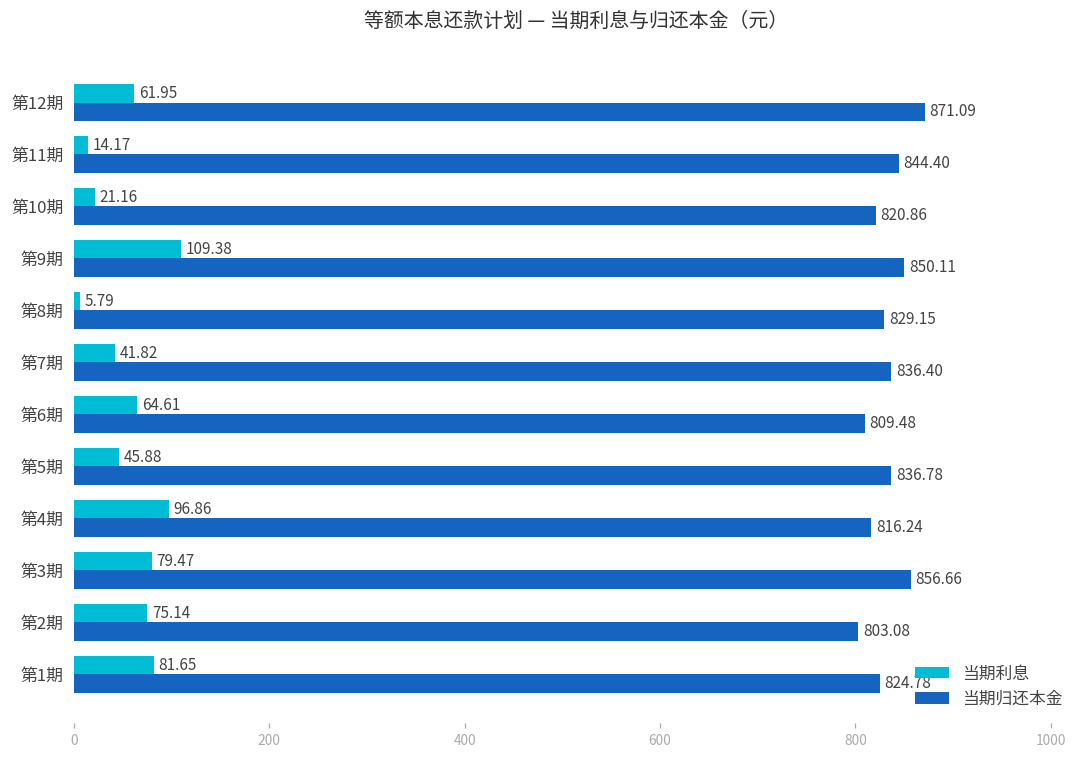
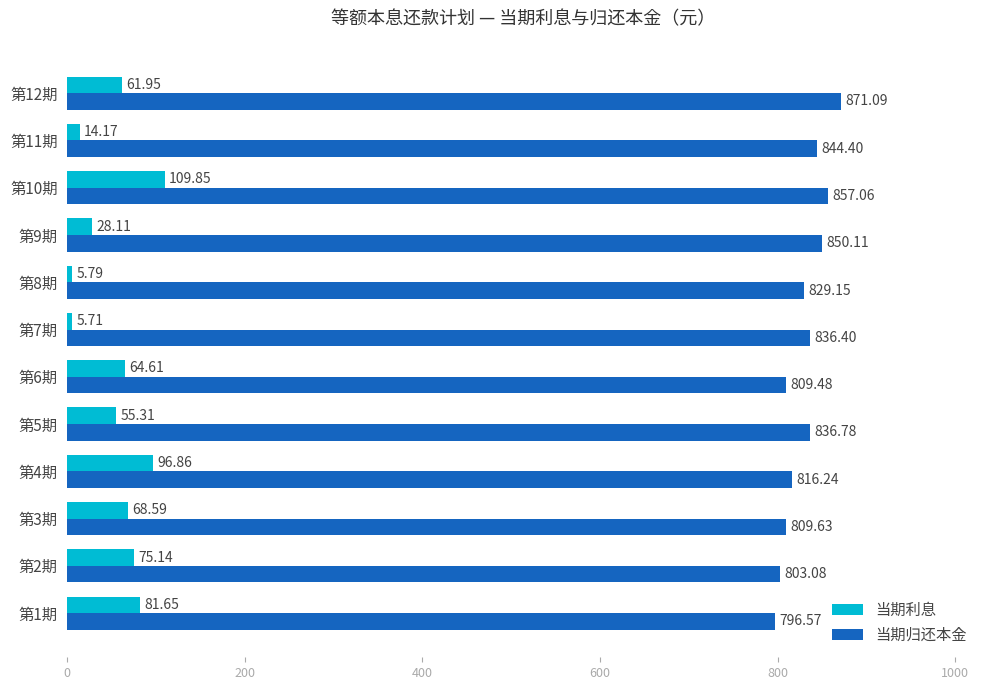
  {
    "当期利息": {
      "第12期": 61.95,
      "第11期": 14.17,
-     "第10期": 21.16,
-     "第9期": 109.38,
+     "第10期": 109.85,
+     "第9期": 28.11,
      "第8期": 5.79,
-     "第7期": 41.82,
+     "第7期": 5.71,
      "第6期": 64.61,
-     "第5期": 45.88,
+     "第5期": 55.31,
      "第4期": 96.86,
-     "第3期": 79.47,
+     "第3期": 68.59,
      "第2期": 75.14,
      "第1期": 81.65
    },
    "当期归还本金": {
      "第12期": 871.09,
      "第11期": 844.40,
-     "第10期": 820.86,
+     "第10期": 857.06,
      "第9期": 850.11,
      "第8期": 829.15,
      "第7期": 836.40,
      "第6期": 809.48,
      "第5期": 836.78,
      "第4期": 816.24,
-     "第3期": 856.66,
+     "第3期": 809.63,
      "第2期": 803.08,
-     "第1期": 824.78
+     "第1期": 796.57
    }
  }
